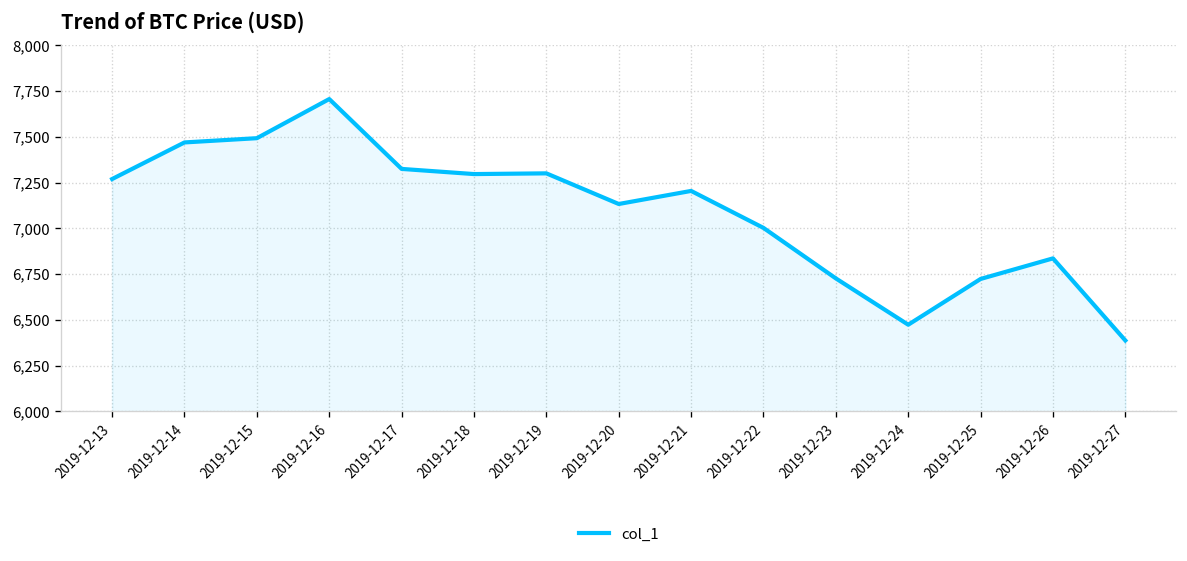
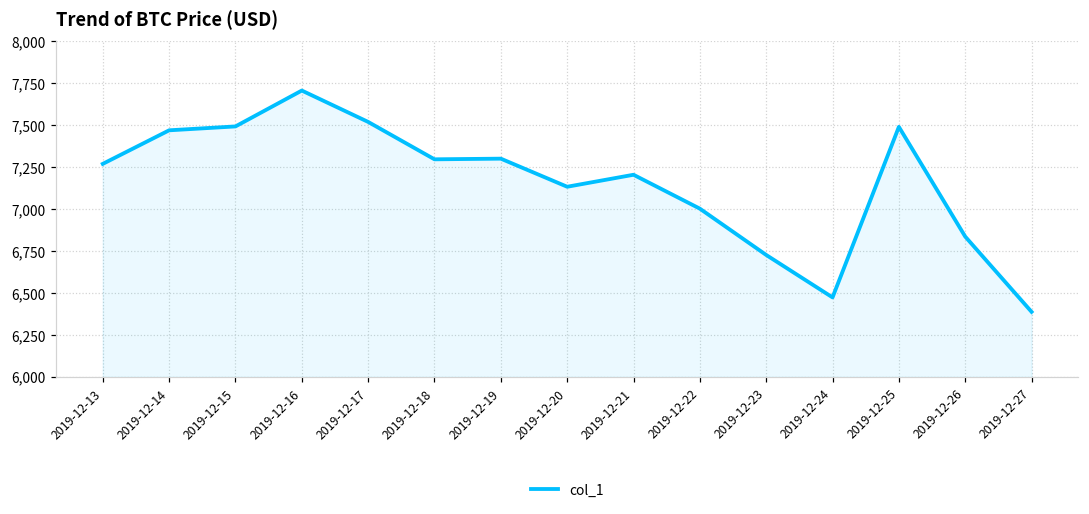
  {
    "2019-12-13": "7,270",
    "2019-12-14": "7,470",
    "2019-12-15": "7,490",
    "2019-12-16": "7,710",
-   "2019-12-17": "7,320",
+   "2019-12-17": "7,520",
    "2019-12-18": "7,300",
    "2019-12-19": "7,300",
    "2019-12-20": "7,130",
    "2019-12-21": "7,200",
    "2019-12-22": "7,000",
    "2019-12-23": "6,730",
    "2019-12-24": "6,470",
-   "2019-12-25": "6,720",
+   "2019-12-25": "7,490",
    "2019-12-26": "6,840",
    "2019-12-27": "6,390"
  }
